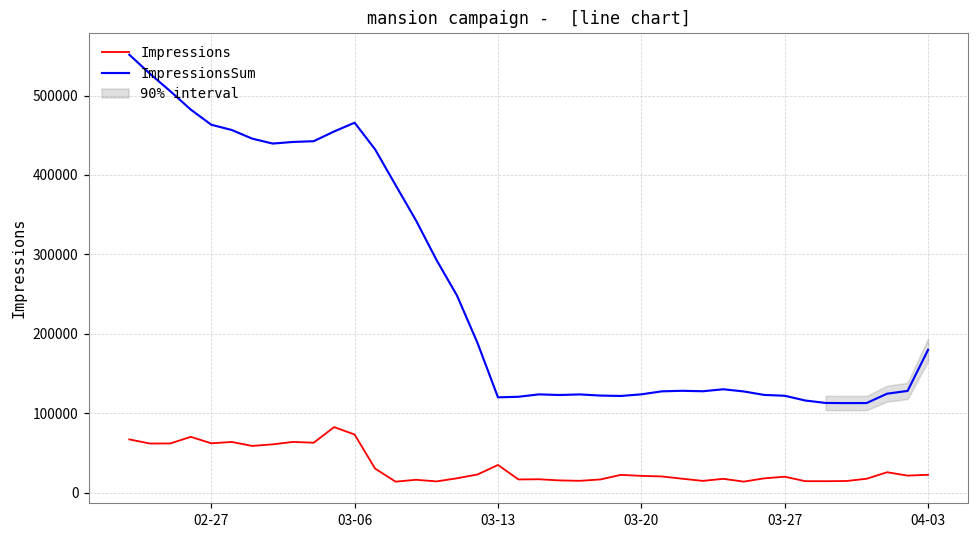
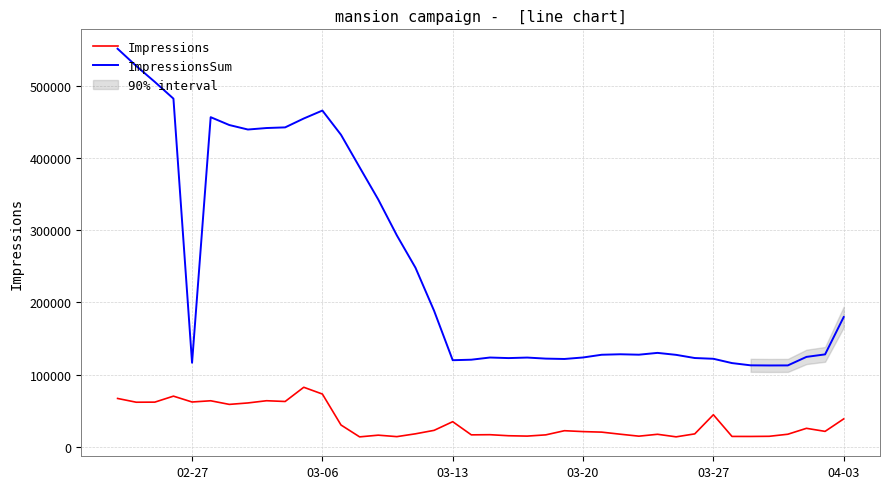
  {
    "Impressions": {
      "02-27": 60000,
      "03-06": 70000,
      "03-13": 30000,
      "03-20": 20000,
-     "03-27": 20000,
-     "04-03": 20000
+     "03-27": 40000,
+     "04-03": 40000
    },
    "ImpressionsSum": {
-     "02-27": 460000,
+     "02-27": 120000,
      "03-06": 470000,
      "03-13": 120000,
      "03-20": 120000,
      "03-27": 120000,
      "04-03": 180000
    }
  }
